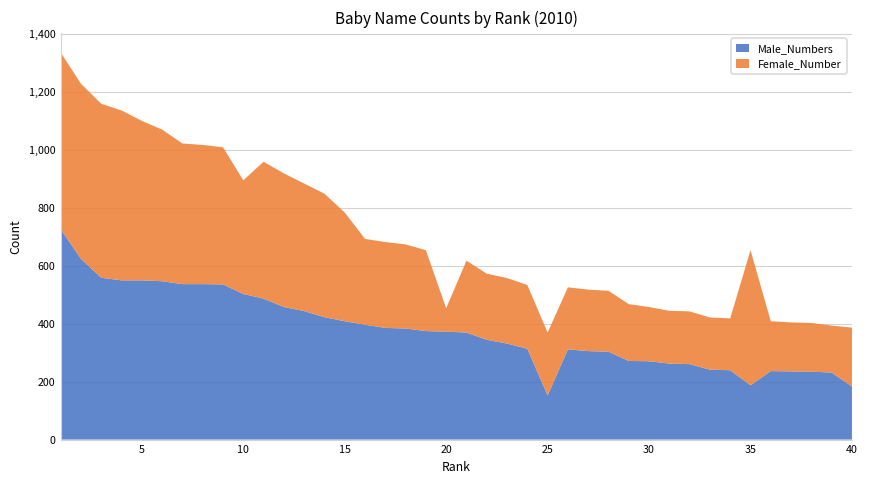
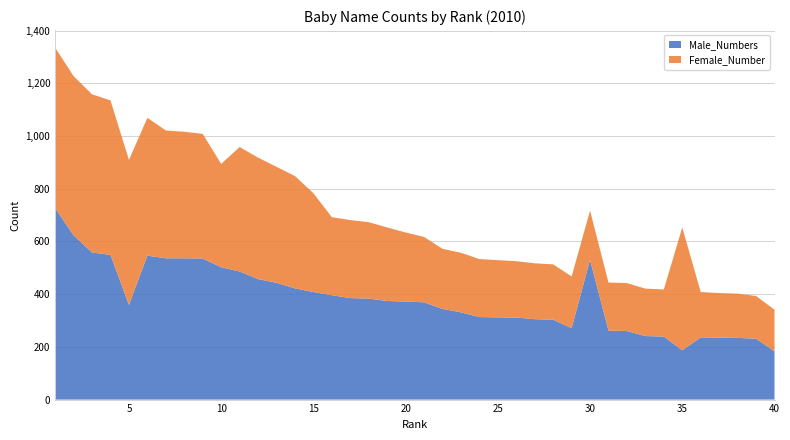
  {
    "Male_Numbers": {
-     "5": 550,
+     "5": 360,
      "10": 500,
      "15": 410,
      "20": 370,
-     "25": 150,
-     "30": 270,
+     "25": 310,
+     "30": 530,
      "35": 190,
      "40": 180
    },
    "Female_Number": {
      "5": 550,
      "10": 390,
      "15": 380,
-     "20": 80,
+     "20": 260,
      "25": 220,
      "30": 190,
      "35": 470,
-     "40": 200
+     "40": 160
    }
  }
